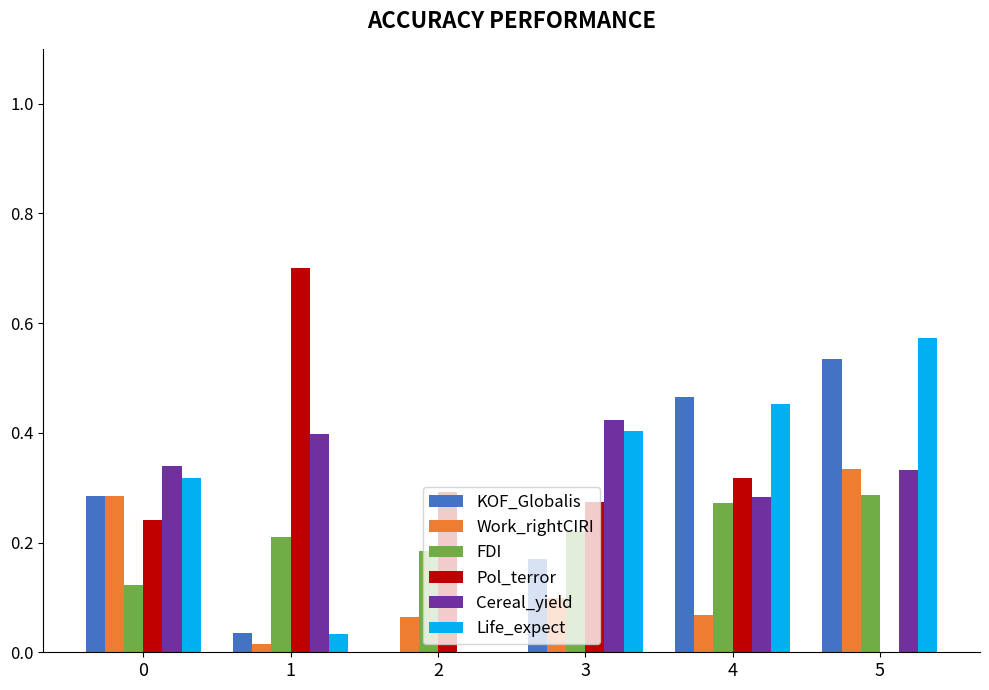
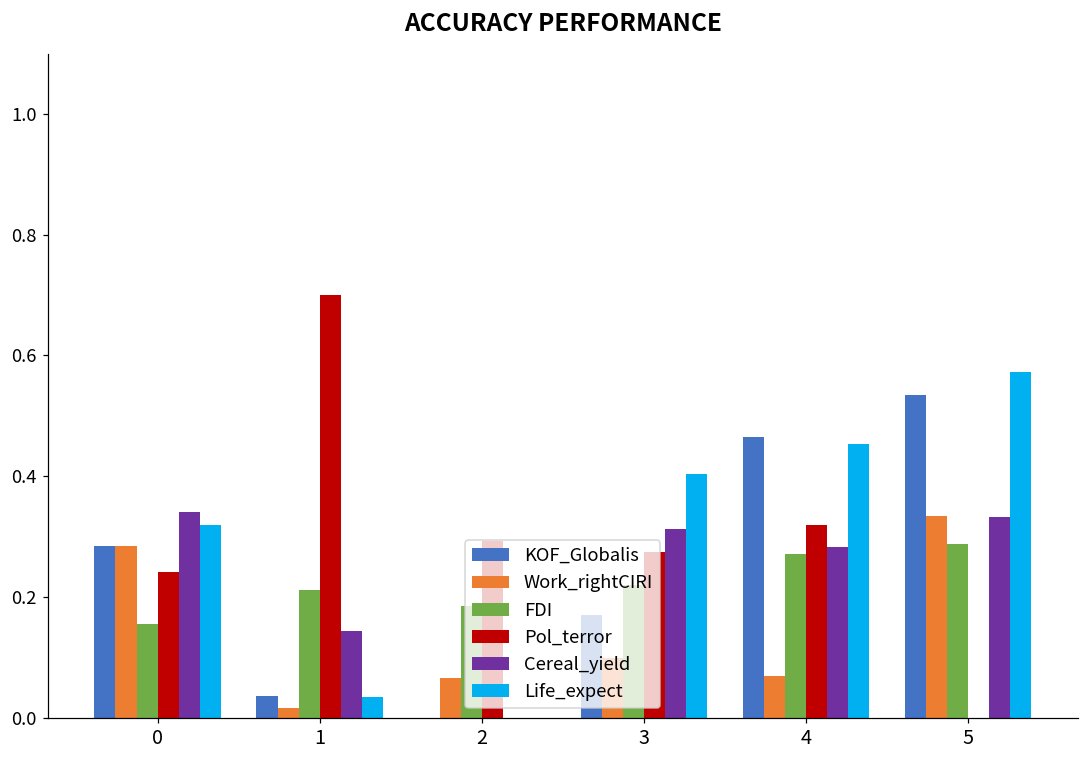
  {
    "KOF_Globalis": {
      "0": 0.28,
      "1": 0.04,
      "2": 0.00,
      "4": 0.47,
      "5": 0.53
    },
    "Work_rightCIRI": {
      "0": 0.28,
      "1": 0.02,
      "2": 0.06,
      "4": 0.07,
      "5": 0.33
    },
    "FDI": {
-     "0": 0.12,
+     "0": 0.16,
      "1": 0.21,
      "4": 0.27,
      "5": 0.29
    },
    "Pol_terror": {
      "0": 0.24,
      "1": 0.70,
      "4": 0.32,
      "5": 0.00
    },
    "Cereal_yield": {
      "0": 0.34,
-     "1": 0.40,
+     "1": 0.14,
      "2": 0.00,
-     "3": 0.42,
+     "3": 0.31,
      "4": 0.28,
      "5": 0.33
    },
    "Life_expect": {
      "0": 0.32,
      "1": 0.03,
      "2": 0.00,
      "3": 0.40,
      "4": 0.45,
      "5": 0.57
    }
  }
